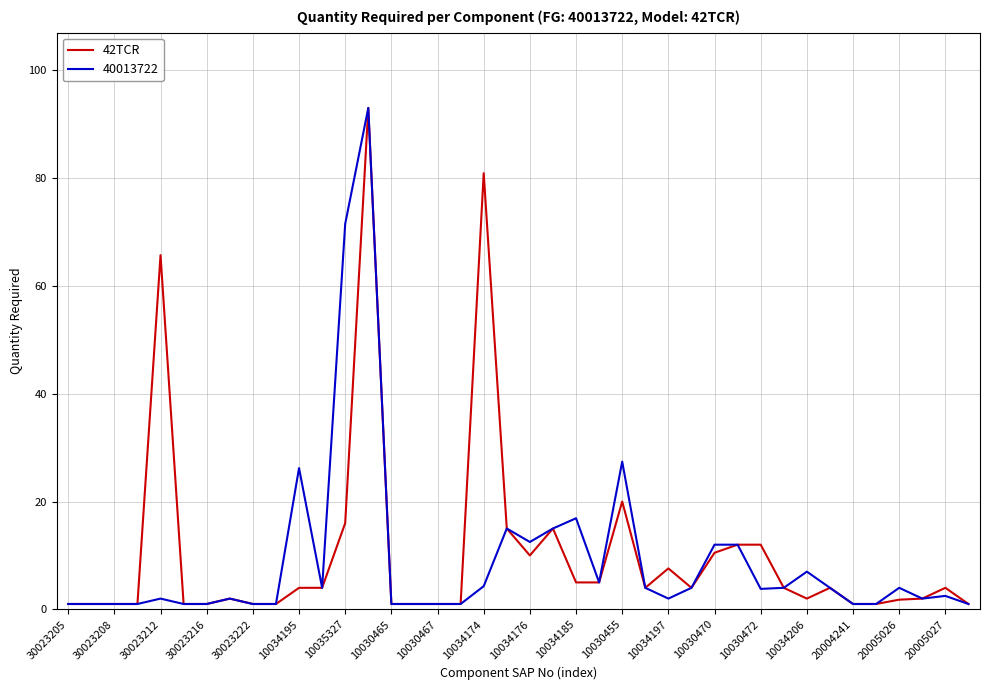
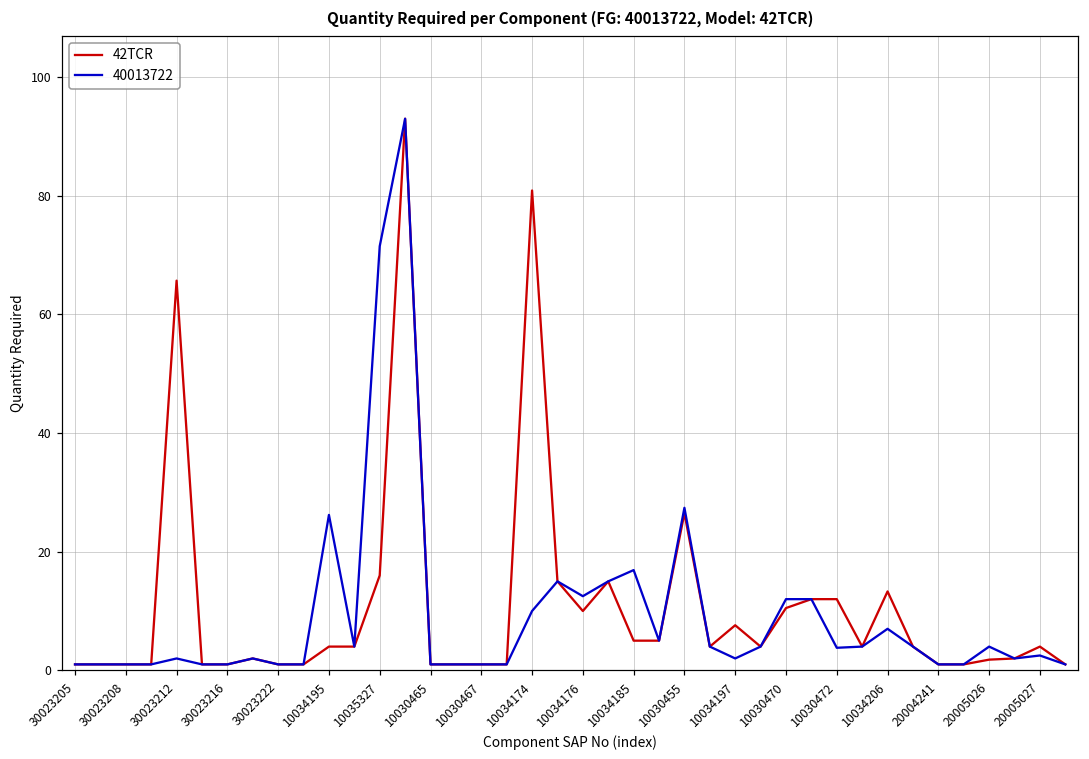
  {
    "42TCR": {
      "30023212": 66,
      "10034195": 4,
      "10035327": 16,
      "10034174": 81,
      "10034176": 10,
      "10034185": 5,
-     "10030455": 20,
+     "10030455": 27,
      "10034197": 8,
      "10030470": 11,
      "10030472": 12,
-     "10034206": 2,
+     "10034206": 13,
      "20005026": 2,
      "20005027": 4
    },
    "40013722": {
      "30023212": 2,
      "10034195": 26,
      "10035327": 72,
-     "10034174": 4,
+     "10034174": 10,
      "10034176": 13,
      "10034185": 17,
      "10030455": 27,
      "10034197": 2,
      "10030470": 12,
      "10030472": 4,
      "10034206": 7,
      "20005026": 4,
      "20005027": 3
    }
  }
